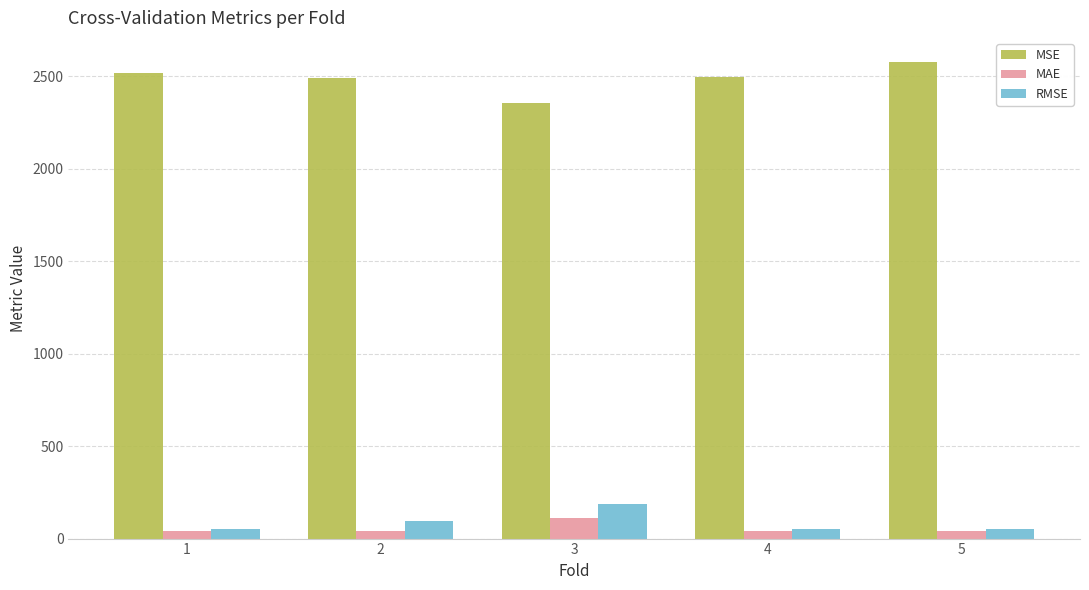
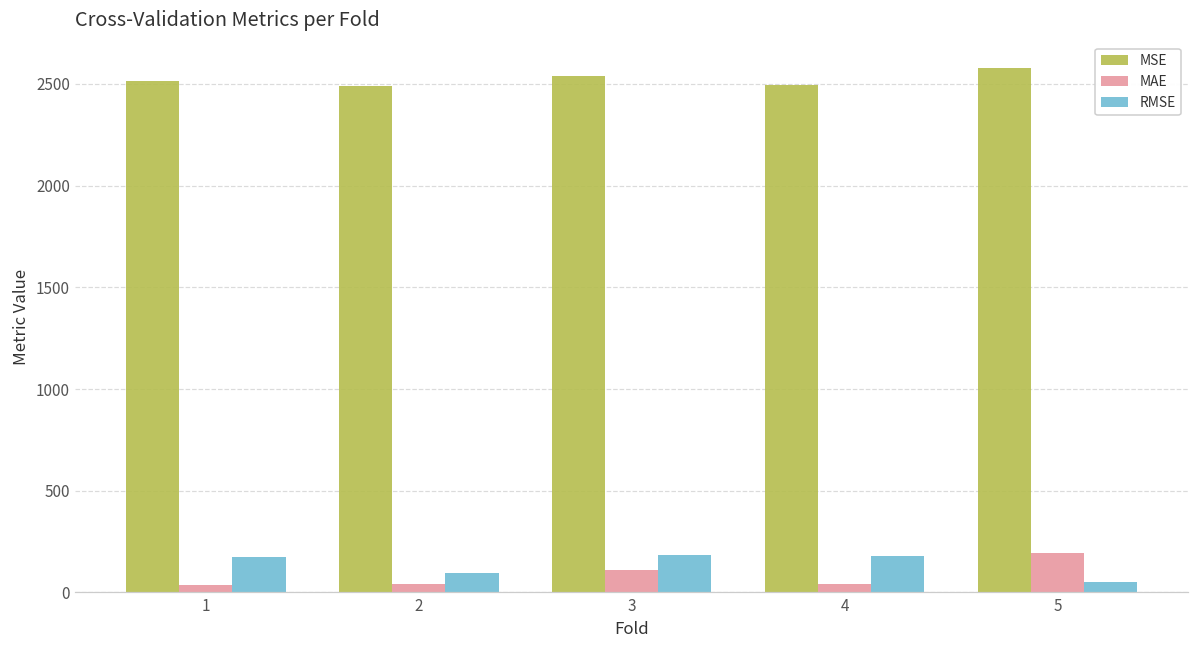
  {
    "MSE": {
      "1": 2520,
      "2": 2490,
-     "3": 2360,
+     "3": 2540,
      "4": 2490,
      "5": 2580
    },
    "MAE": {
      "1": 40,
      "2": 40,
      "3": 110,
      "4": 40,
-     "5": 40
+     "5": 200
    },
    "RMSE": {
-     "1": 50,
+     "1": 180,
      "2": 90,
      "3": 180,
-     "4": 50,
+     "4": 180,
      "5": 50
    }
  }
